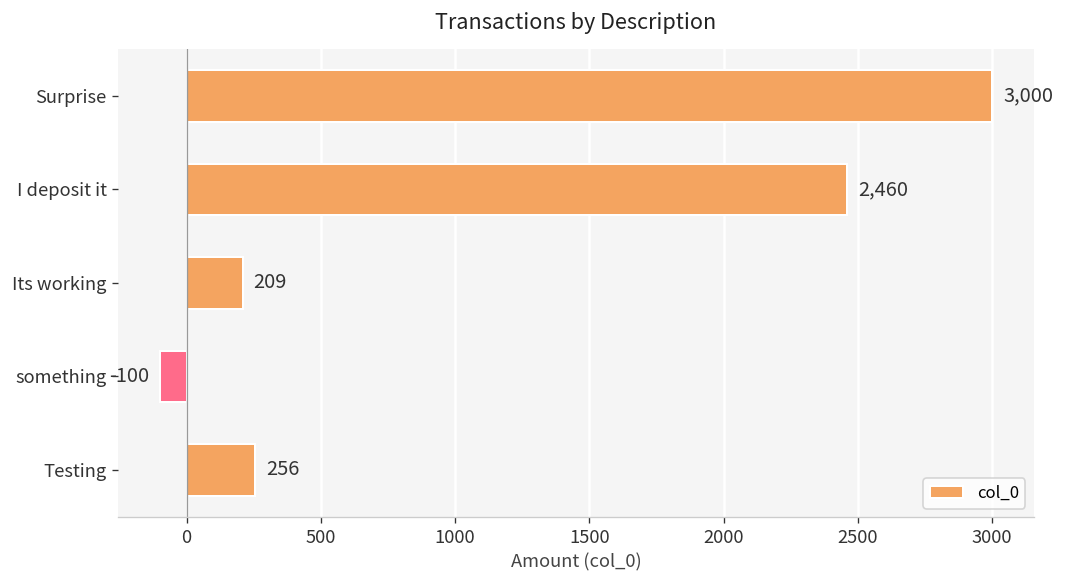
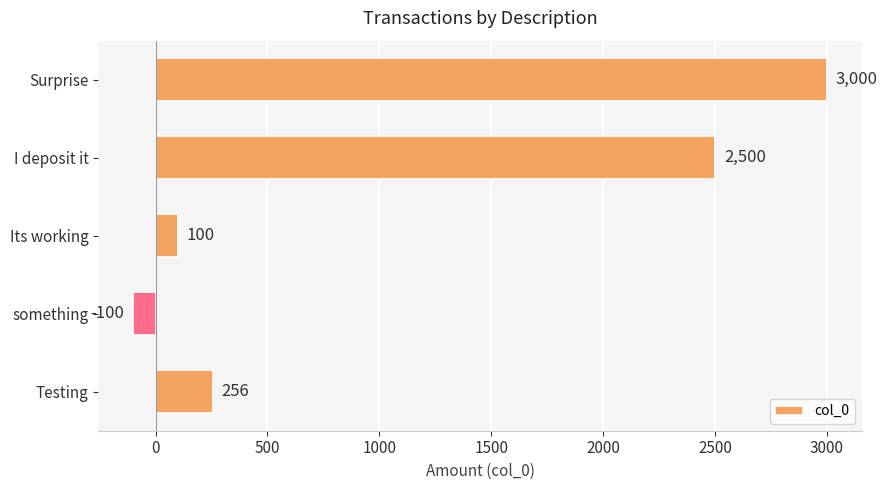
  {
    "Surprise": "3,000",
-   "I deposit it": "2,460",
-   "Its working": "209",
+   "I deposit it": "2,500",
+   "Its working": "100",
    "something": "-100",
    "Testing": "256"
  }
